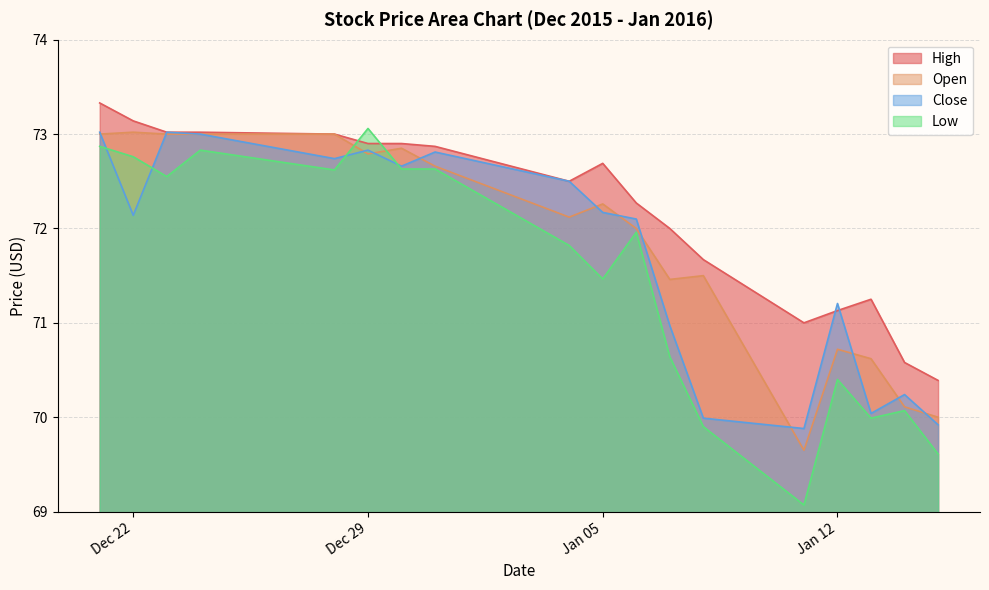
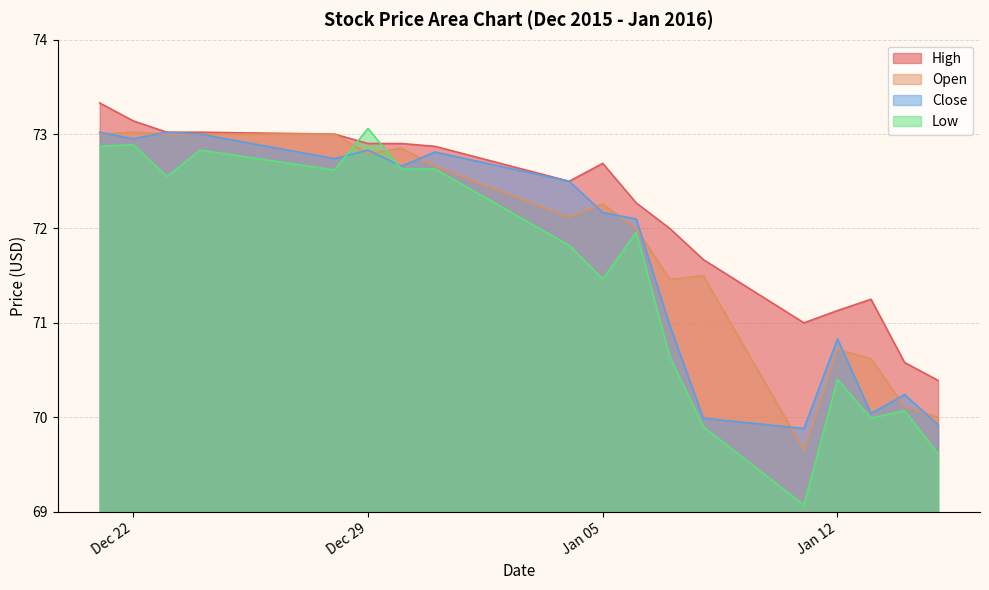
  {
    "Close": {
-     "Dec 22": 72.1,
+     "Dec 22": 72.9,
      "Dec 29": 72.8,
      "Jan 05": 72.2,
-     "Jan 12": 71.2
+     "Jan 12": 70.8
    },
    "Low": {
-     "Dec 22": 72.8,
+     "Dec 22": 72.9,
      "Dec 29": 73.1,
      "Jan 05": 71.5,
      "Jan 12": 70.4
    }
  }
